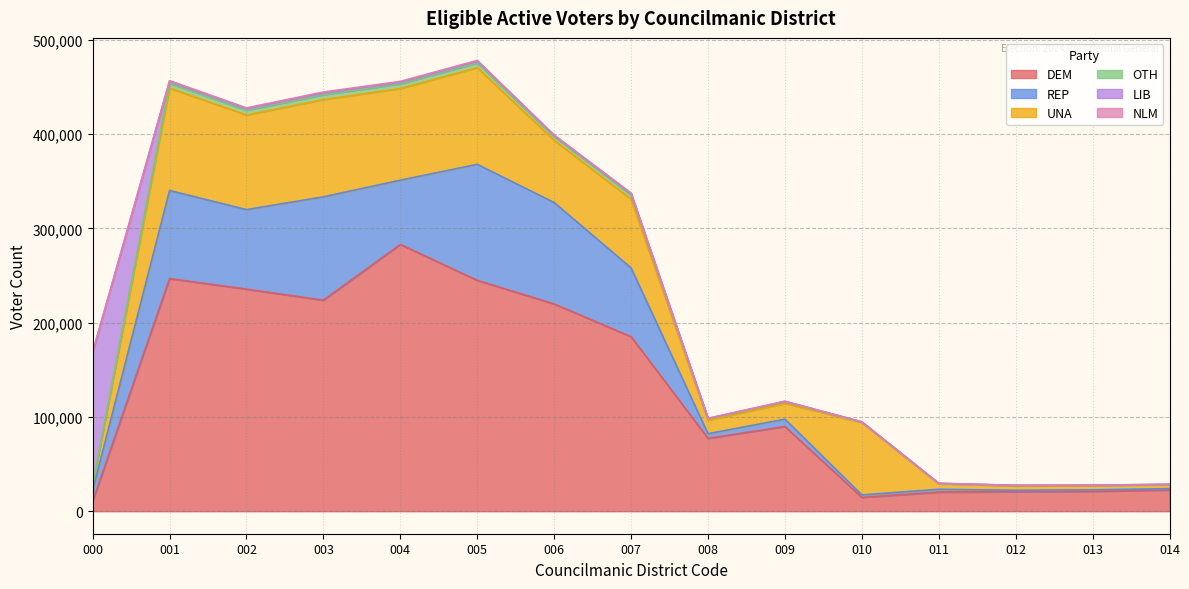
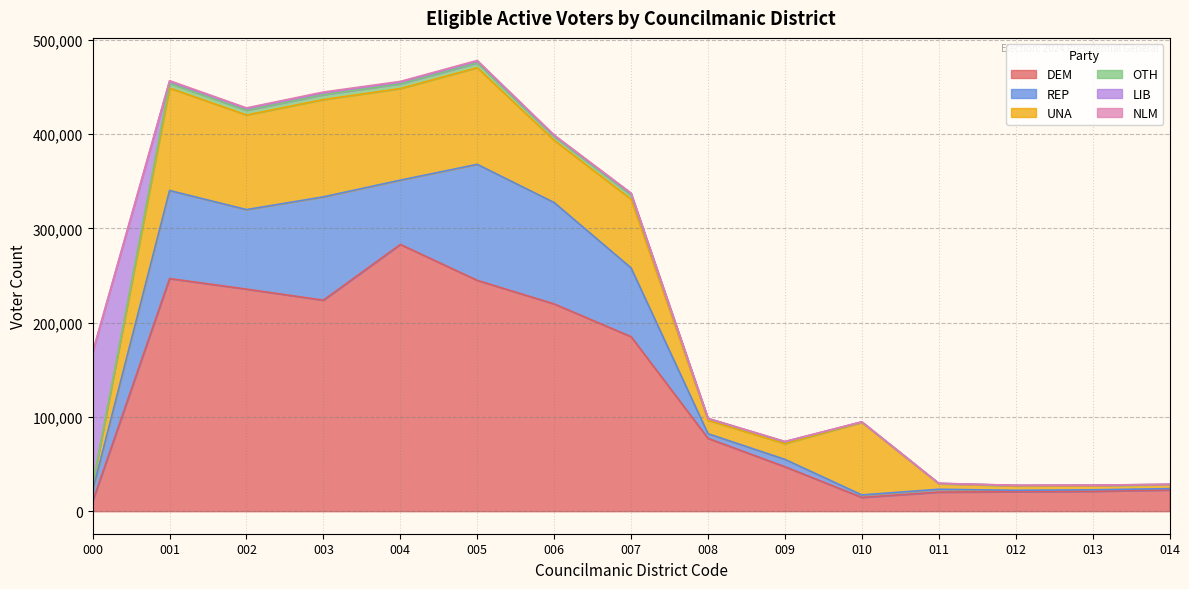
  {
    "DEM": {
      "000": "10,000",
      "001": "250,000",
      "002": "240,000",
      "003": "220,000",
      "004": "280,000",
      "005": "240,000",
      "006": "220,000",
      "007": "190,000",
      "008": "80,000",
-     "009": "90,000",
+     "009": "50,000",
      "011": "20,000"
    },
    "REP": {
      "000": "10,000",
      "001": "90,000",
      "002": "80,000",
      "003": "110,000",
      "004": "70,000",
      "005": "120,000",
      "006": "110,000",
      "007": "70,000",
      "008": "0",
      "009": "10,000",
      "011": "0"
    },
    "UNA": {
      "001": "110,000",
      "002": "100,000",
      "003": "100,000",
      "004": "100,000",
      "005": "100,000",
      "006": "70,000",
      "007": "70,000"
    }
  }
